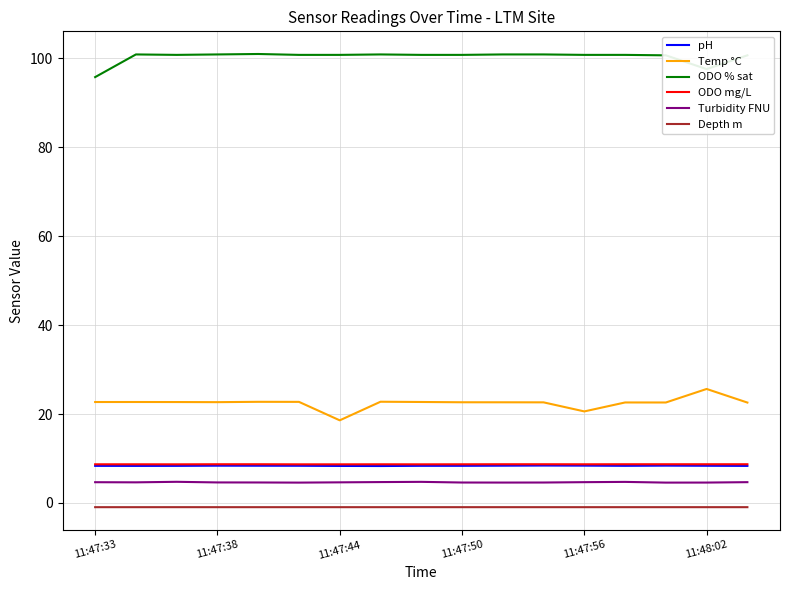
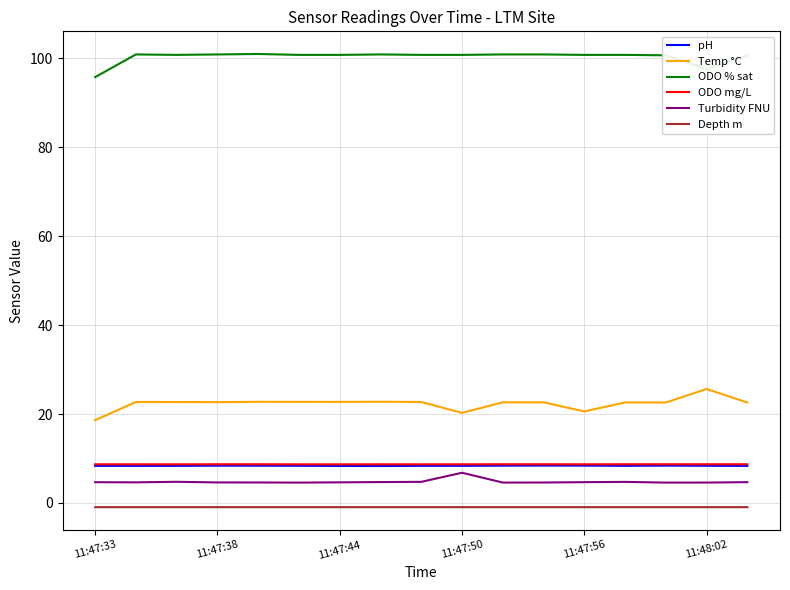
  {
    "Temp °C": {
-     "11:47:33": 23,
+     "11:47:33": 19,
      "11:47:38": 23,
-     "11:47:44": 19,
-     "11:47:50": 23,
+     "11:47:44": 23,
+     "11:47:50": 20,
      "11:47:56": 21,
      "11:48:02": 26
    },
    "ODO % sat": {
      "11:47:33": 96,
      "11:47:38": 101,
      "11:47:44": 101,
      "11:47:50": 101,
      "11:47:56": 101
    },
    "Turbidity FNU": {
      "11:47:33": 5,
      "11:47:38": 5,
      "11:47:44": 5,
-     "11:47:50": 5,
+     "11:47:50": 7,
      "11:47:56": 5,
      "11:48:02": 5
    },
    "Depth m": {
      "11:47:33": -1,
      "11:47:38": -1,
      "11:47:44": -1,
      "11:47:50": -1,
      "11:47:56": -1,
      "11:48:02": -1
    }
  }
